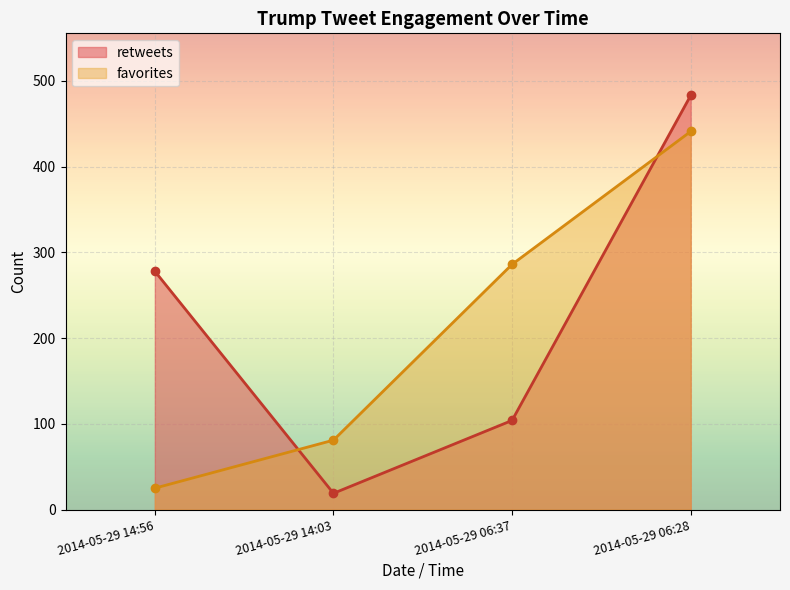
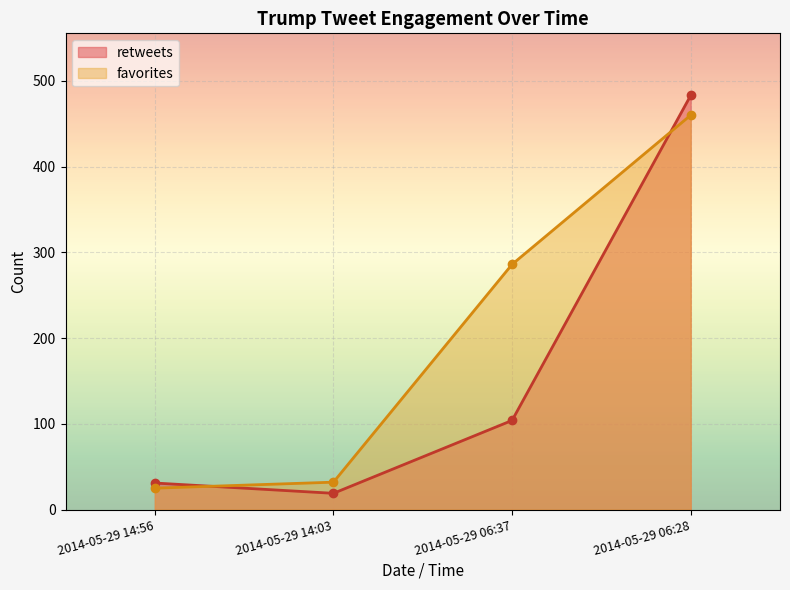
  {
    "retweets": {
-     "2014-05-29 14:56": 280,
+     "2014-05-29 14:56": 30,
      "2014-05-29 14:03": 20,
      "2014-05-29 06:37": 100,
      "2014-05-29 06:28": 480
    },
    "favorites": {
      "2014-05-29 14:56": 30,
-     "2014-05-29 14:03": 80,
+     "2014-05-29 14:03": 30,
      "2014-05-29 06:37": 290,
-     "2014-05-29 06:28": 440
+     "2014-05-29 06:28": 460
    }
  }
